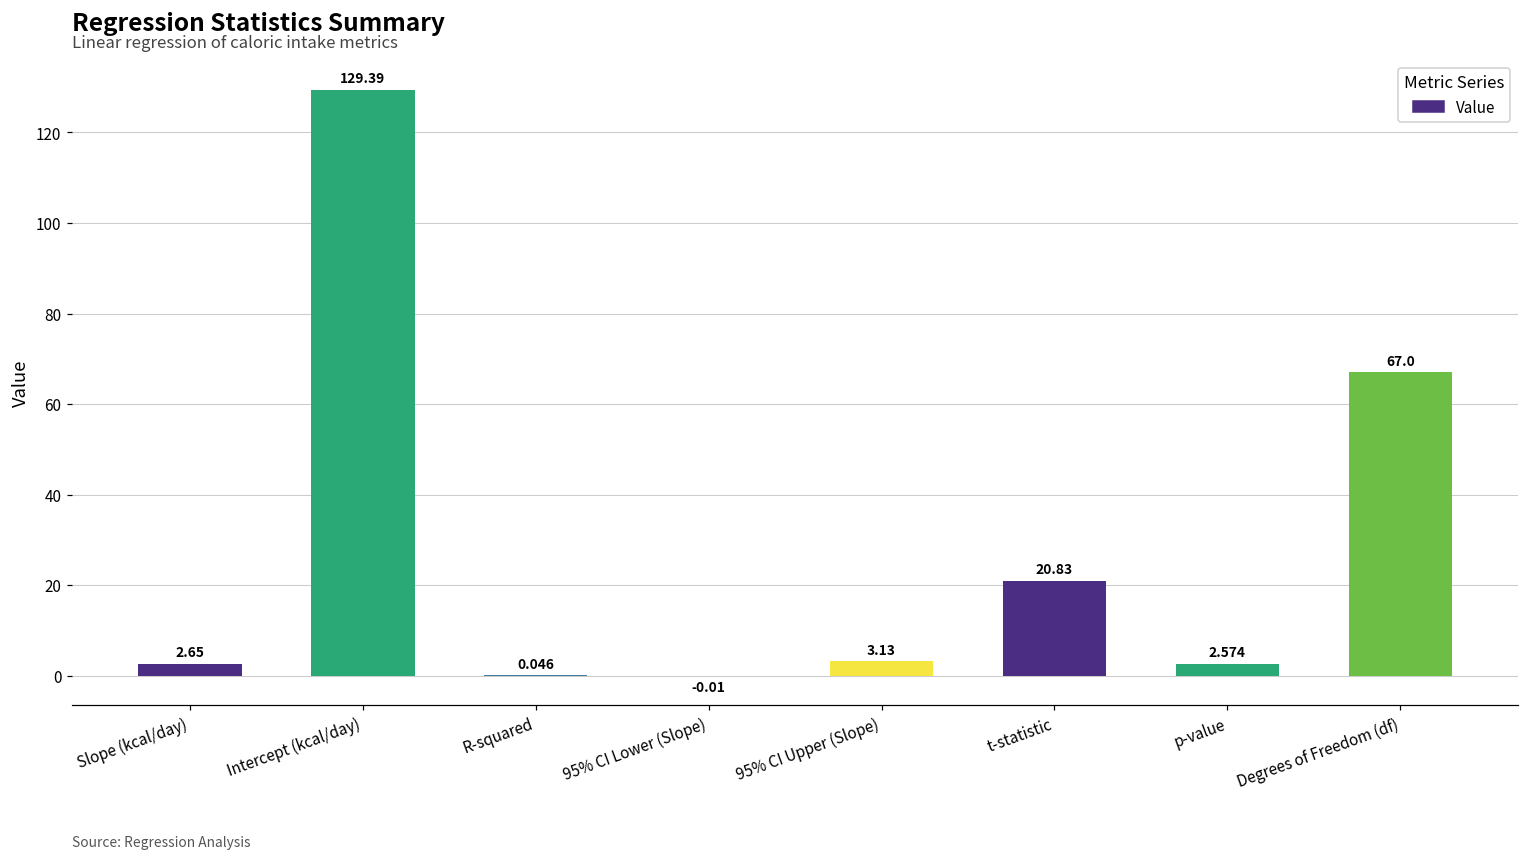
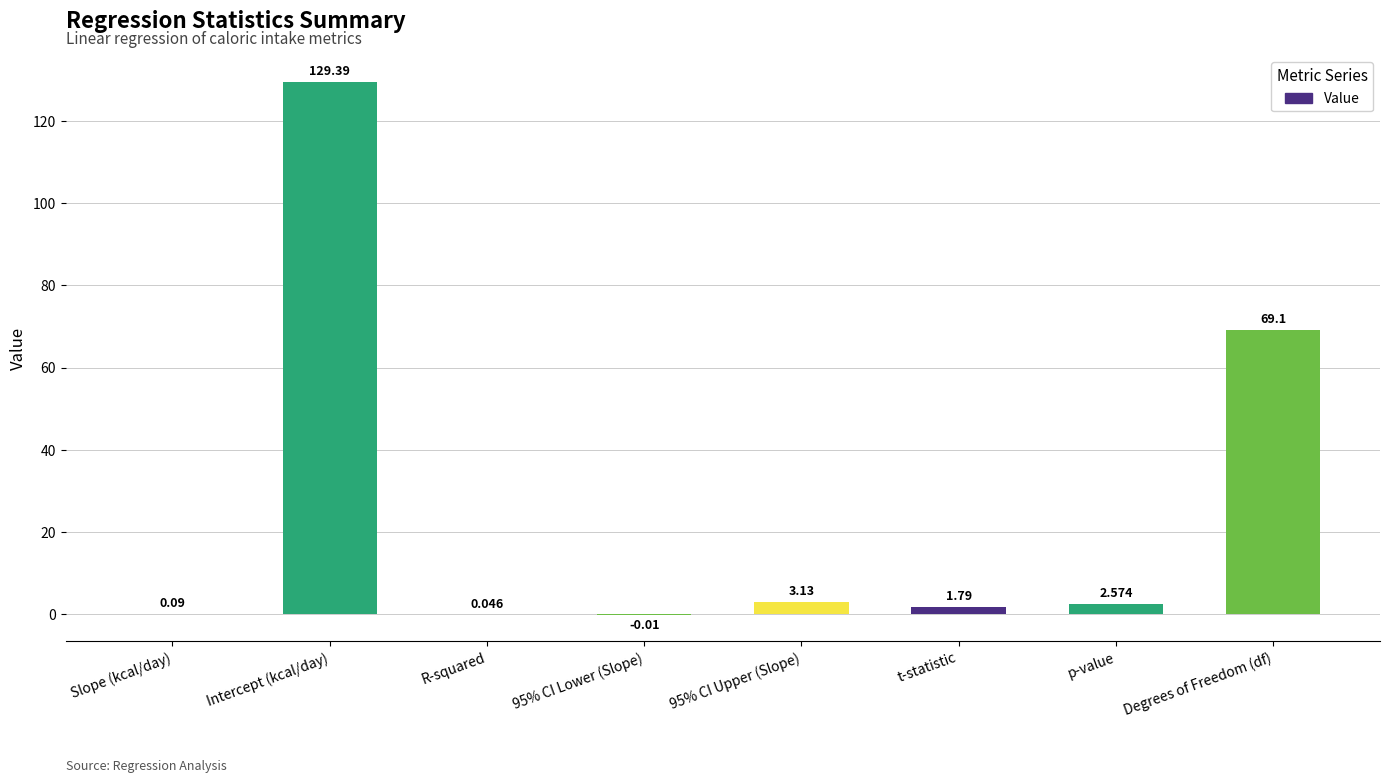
  {
-   "Slope (kcal/day)": 2.65,
+   "Slope (kcal/day)": 0.09,
    "Intercept (kcal/day)": 129.39,
    "R-squared": 0.046,
    "95% CI Lower (Slope)": -0.01,
    "95% CI Upper (Slope)": 3.13,
-   "t-statistic": 20.83,
+   "t-statistic": 1.79,
    "p-value": 2.574,
-   "Degrees of Freedom (df)": 67.0
+   "Degrees of Freedom (df)": 69.1
  }
